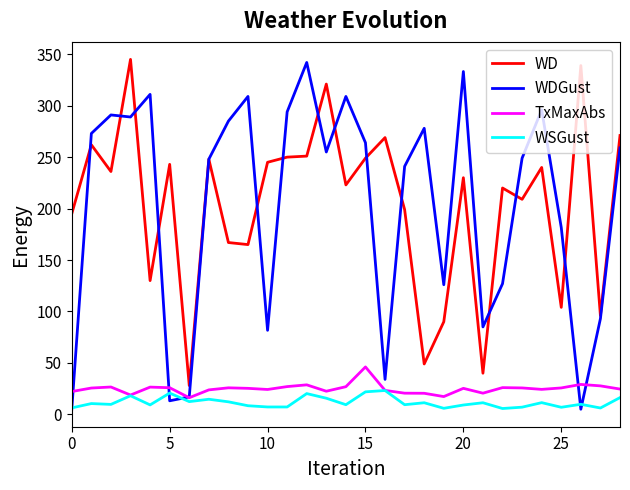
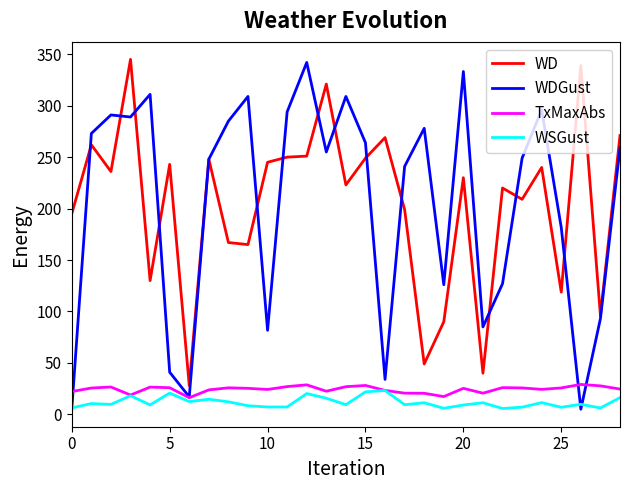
  {
    "WD": {
      "0": 195,
      "5": 243,
      "10": 245,
      "15": 249,
      "20": 230,
-     "25": 104
+     "25": 119
    },
    "WDGust": {
-     "5": 13,
+     "5": 41,
      "10": 82,
      "15": 264,
      "20": 333,
      "25": 182
    },
    "TxMaxAbs": {
      "0": 22,
      "5": 26,
      "10": 24,
-     "15": 46,
+     "15": 28,
      "20": 25,
      "25": 26
    },
    "WSGust": {
      "5": 21,
      "10": 7,
      "15": 22,
      "20": 9,
      "25": 7
    }
  }
